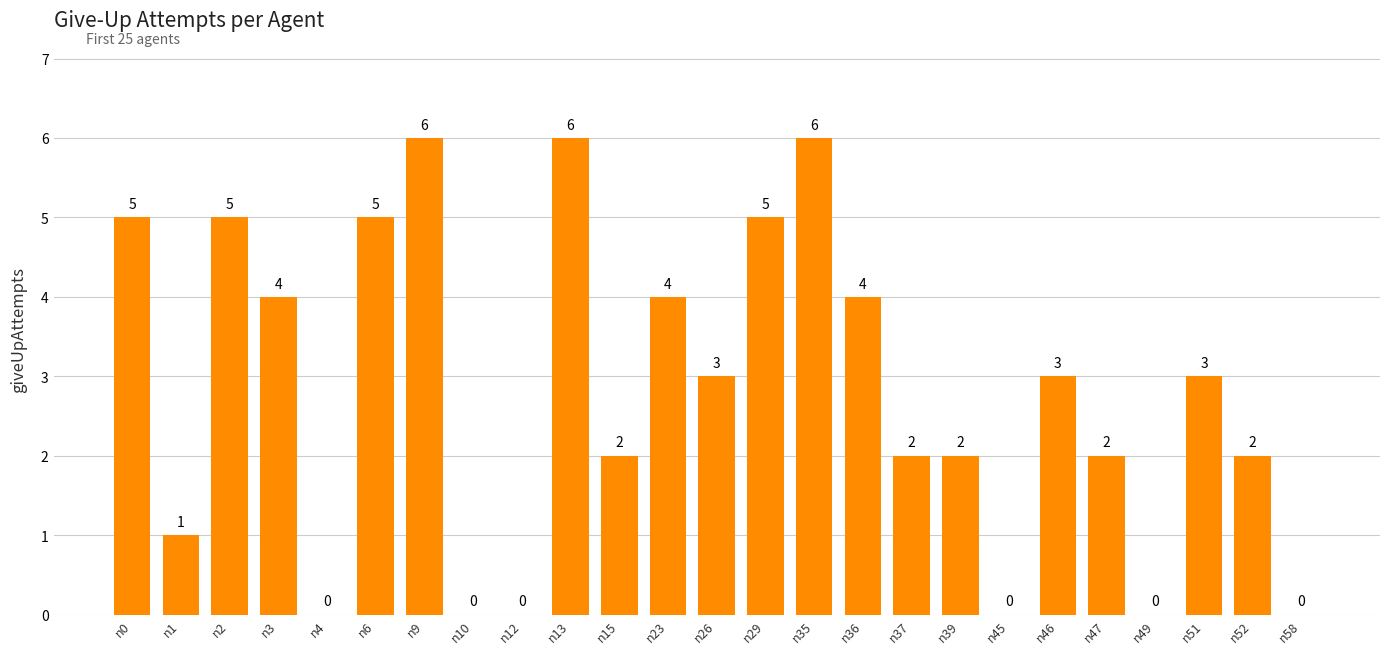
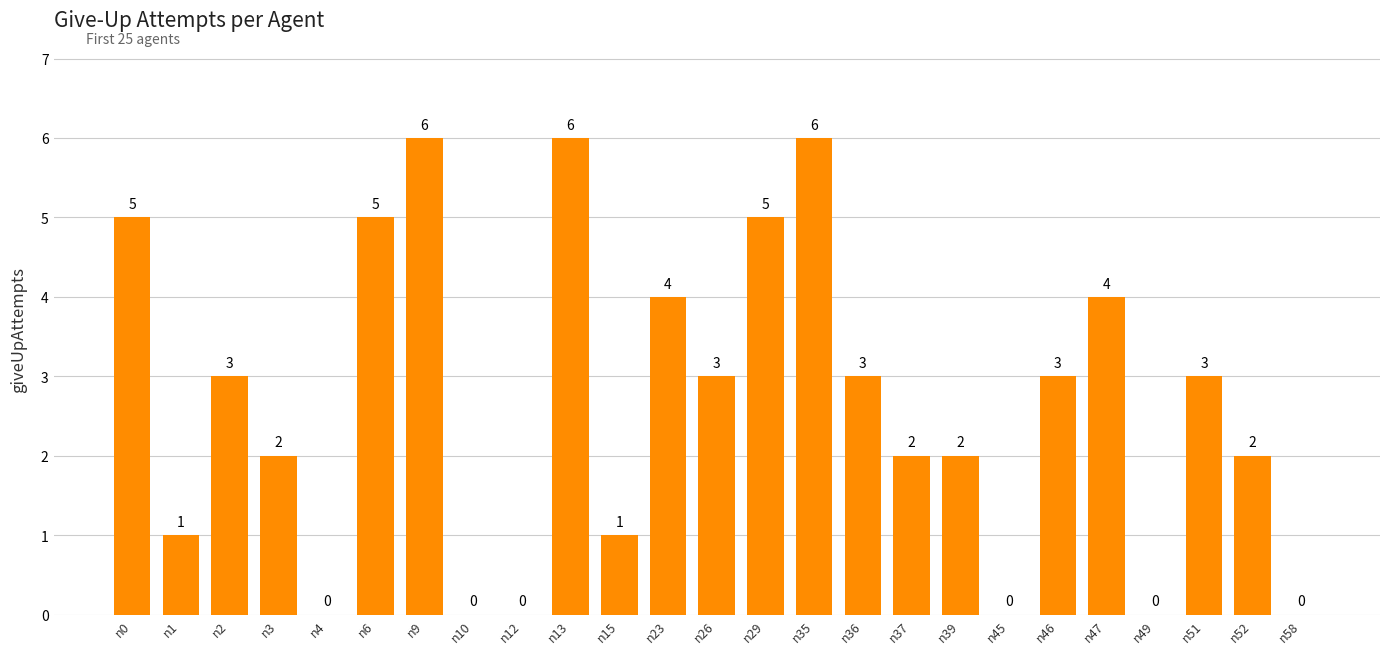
  {
    "n0": 5,
    "n1": 1,
-   "n2": 5,
-   "n3": 4,
+   "n2": 3,
+   "n3": 2,
    "n4": 0,
    "n6": 5,
    "n9": 6,
    "n10": 0,
    "n12": 0,
    "n13": 6,
-   "n15": 2,
+   "n15": 1,
    "n23": 4,
    "n26": 3,
    "n29": 5,
    "n35": 6,
-   "n36": 4,
+   "n36": 3,
    "n37": 2,
    "n39": 2,
    "n45": 0,
    "n46": 3,
-   "n47": 2,
+   "n47": 4,
    "n49": 0,
    "n51": 3,
    "n52": 2,
    "n58": 0
  }
